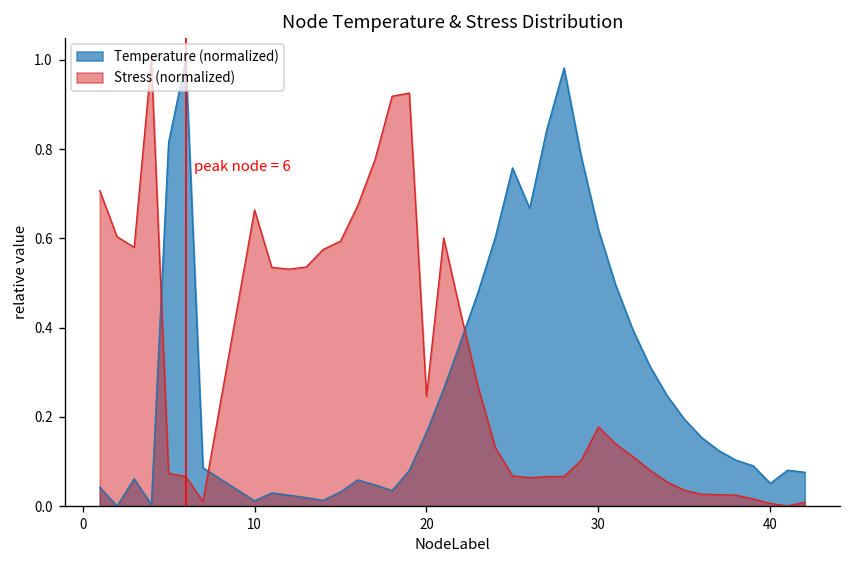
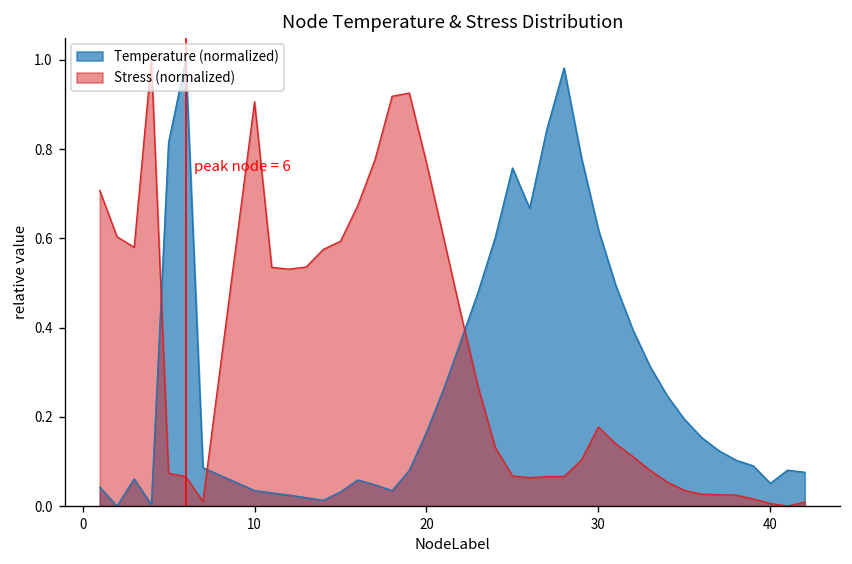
  {
    "Temperature (normalized)": {
-     "10": 0.01,
+     "10": 0.03,
      "20": 0.17,
      "30": 0.62,
      "40": 0.05
    },
    "Stress (normalized)": {
-     "10": 0.66,
-     "20": 0.25,
+     "10": 0.91,
+     "20": 0.77,
      "30": 0.18,
      "40": 0.01
    }
  }
